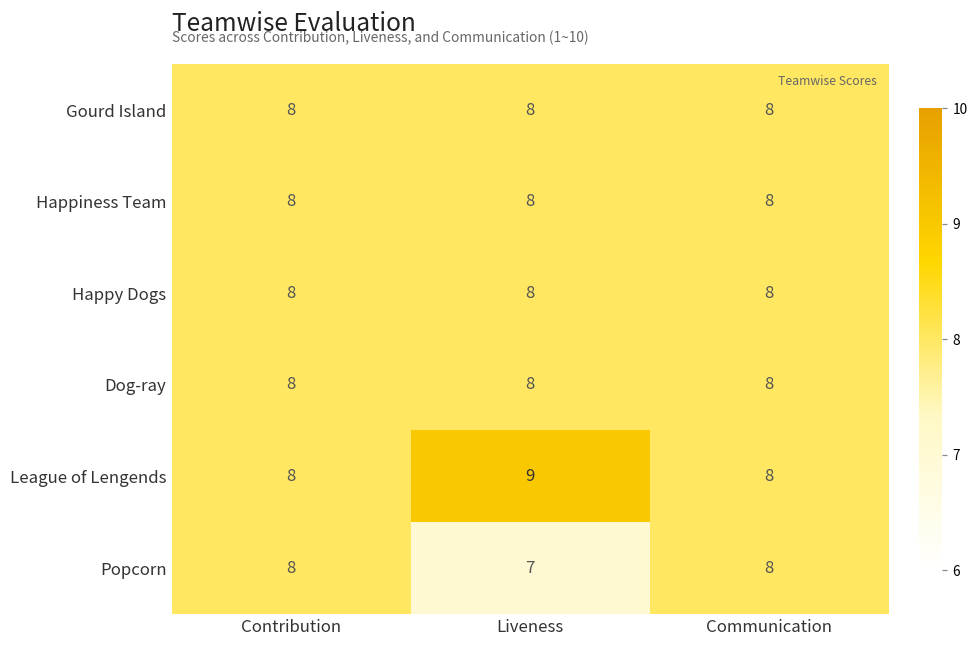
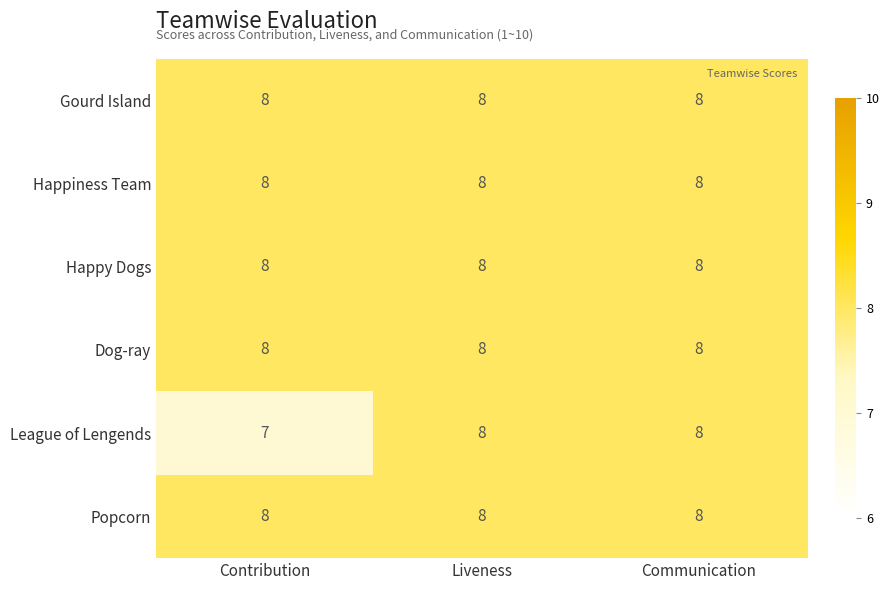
  {
    "Gourd Island": {
      "Contribution": 8,
      "Liveness": 8,
      "Communication": 8
    },
    "Happiness Team": {
      "Contribution": 8,
      "Liveness": 8,
      "Communication": 8
    },
    "Happy Dogs": {
      "Contribution": 8,
      "Liveness": 8,
      "Communication": 8
    },
    "Dog-ray": {
      "Contribution": 8,
      "Liveness": 8,
      "Communication": 8
    },
    "League of Lengends": {
-     "Contribution": 8,
-     "Liveness": 9,
+     "Contribution": 7,
+     "Liveness": 8,
      "Communication": 8
    },
    "Popcorn": {
      "Contribution": 8,
-     "Liveness": 7,
+     "Liveness": 8,
      "Communication": 8
    }
  }
